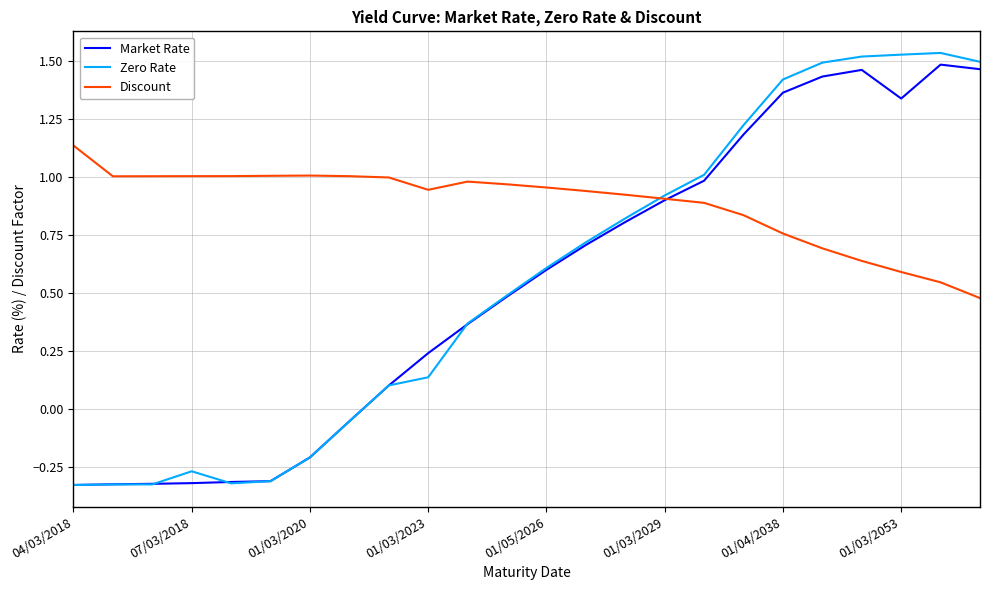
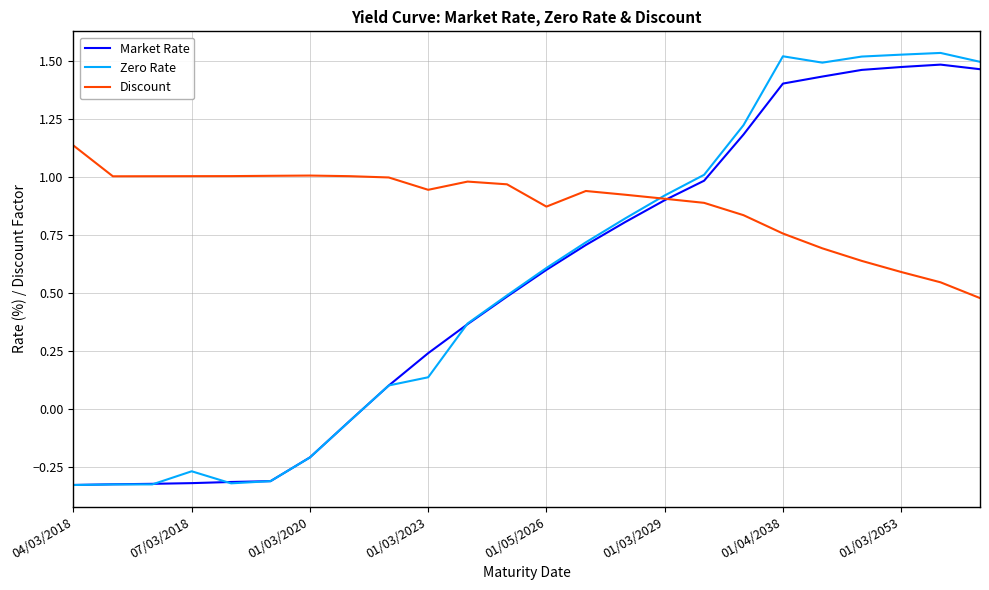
  {
    "Market Rate": {
      "07/03/2018": -0.32,
      "01/03/2023": 0.24,
-     "01/04/2038": 1.36,
-     "01/03/2053": 1.34
+     "01/04/2038": 1.40,
+     "01/03/2053": 1.47
    },
    "Zero Rate": {
      "07/03/2018": -0.27,
      "01/03/2023": 0.14,
      "01/03/2029": 0.92,
-     "01/04/2038": 1.42,
+     "01/04/2038": 1.52,
      "01/03/2053": 1.53
    },
    "Discount": {
      "04/03/2018": 1.13,
      "07/03/2018": 1.00,
      "01/03/2020": 1.00,
      "01/03/2023": 0.94,
-     "01/05/2026": 0.95,
+     "01/05/2026": 0.87,
      "01/04/2038": 0.75,
      "01/03/2053": 0.59
    }
  }
